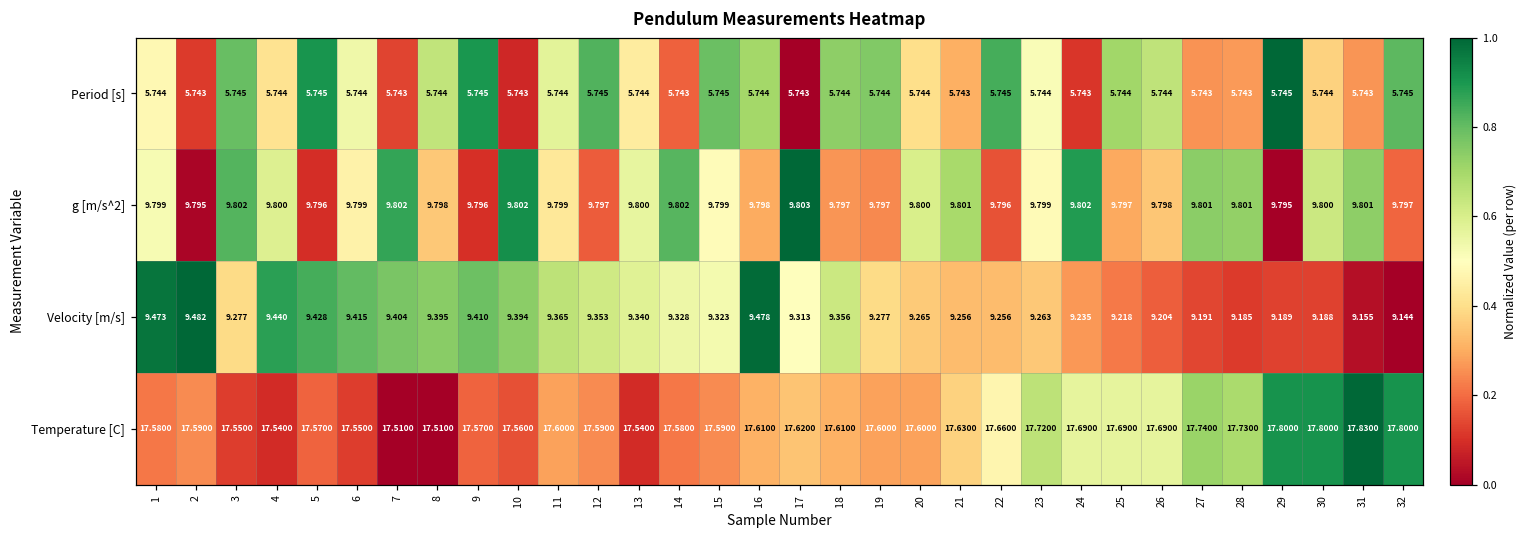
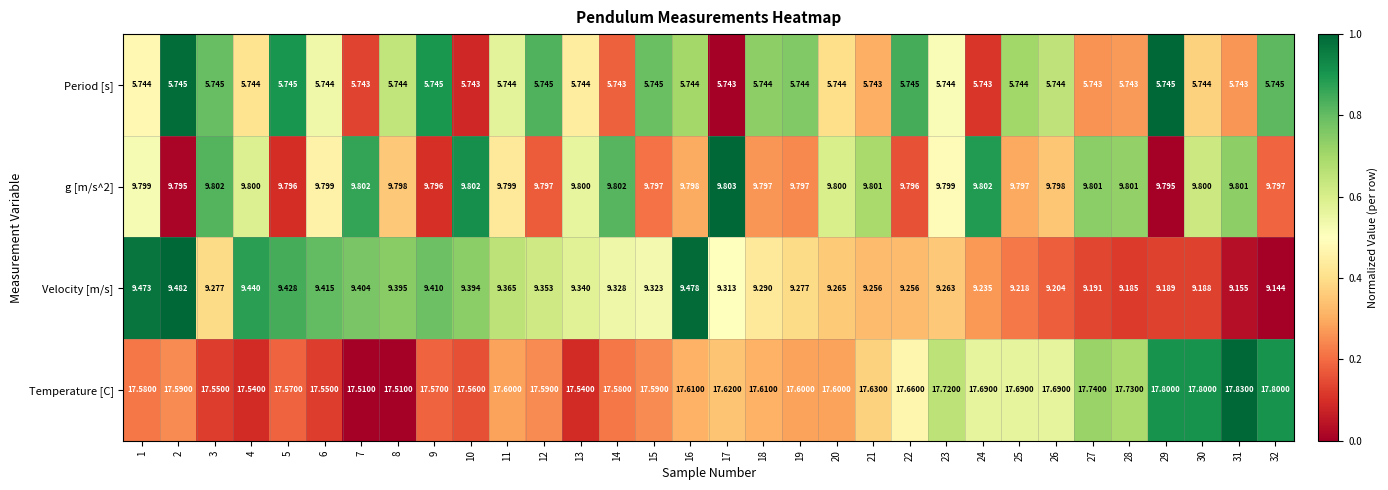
  {
    "Period [s]": {
      "1": 5.744,
-     "2": 5.743,
+     "2": 5.745,
      "3": 5.745,
      "4": 5.744,
      "5": 5.745,
      "6": 5.744,
      "7": 5.743,
      "8": 5.744,
      "9": 5.745,
      "10": 5.743,
      "11": 5.744,
      "12": 5.745,
      "13": 5.744,
      "14": 5.743,
      "15": 5.745,
      "16": 5.744,
      "17": 5.743,
      "18": 5.744,
      "19": 5.744,
      "20": 5.744,
      "21": 5.743,
      "22": 5.745,
      "23": 5.744,
      "24": 5.743,
      "25": 5.744,
      "26": 5.744,
      "27": 5.743,
      "28": 5.743,
      "29": 5.745,
      "30": 5.744,
      "31": 5.743,
      "32": 5.745
    },
    "g [m/s^2]": {
      "1": 9.799,
      "2": 9.795,
      "3": 9.802,
      "4": 9.800,
      "5": 9.796,
      "6": 9.799,
      "7": 9.802,
      "8": 9.798,
      "9": 9.796,
      "10": 9.802,
      "11": 9.799,
      "12": 9.797,
      "13": 9.800,
      "14": 9.802,
-     "15": 9.799,
+     "15": 9.797,
      "16": 9.798,
      "17": 9.803,
      "18": 9.797,
      "19": 9.797,
      "20": 9.800,
      "21": 9.801,
      "22": 9.796,
      "23": 9.799,
      "24": 9.802,
      "25": 9.797,
      "26": 9.798,
      "27": 9.801,
      "28": 9.801,
      "29": 9.795,
      "30": 9.800,
      "31": 9.801,
      "32": 9.797
    },
    "Velocity [m/s]": {
      "1": 9.473,
      "2": 9.482,
      "3": 9.277,
      "4": 9.440,
      "5": 9.428,
      "6": 9.415,
      "7": 9.404,
      "8": 9.395,
      "9": 9.410,
      "10": 9.394,
      "11": 9.365,
      "12": 9.353,
      "13": 9.340,
      "14": 9.328,
      "15": 9.323,
      "16": 9.478,
      "17": 9.313,
-     "18": 9.356,
+     "18": 9.290,
      "19": 9.277,
      "20": 9.265,
      "21": 9.256,
      "22": 9.256,
      "23": 9.263,
      "24": 9.235,
      "25": 9.218,
      "26": 9.204,
      "27": 9.191,
      "28": 9.185,
      "29": 9.189,
      "30": 9.188,
      "31": 9.155,
      "32": 9.144
    },
    "Temperature [C]": {
      "1": 17.5800,
      "2": 17.5900,
      "3": 17.5500,
      "4": 17.5400,
      "5": 17.5700,
      "6": 17.5500,
      "7": 17.5100,
      "8": 17.5100,
      "9": 17.5700,
      "10": 17.5600,
      "11": 17.6000,
      "12": 17.5900,
      "13": 17.5400,
      "14": 17.5800,
      "15": 17.5900,
      "16": 17.6100,
      "17": 17.6200,
      "18": 17.6100,
      "19": 17.6000,
      "20": 17.6000,
      "21": 17.6300,
      "22": 17.6600,
      "23": 17.7200,
      "24": 17.6900,
      "25": 17.6900,
      "26": 17.6900,
      "27": 17.7400,
      "28": 17.7300,
      "29": 17.8000,
      "30": 17.8000,
      "31": 17.8300,
      "32": 17.8000
    }
  }
